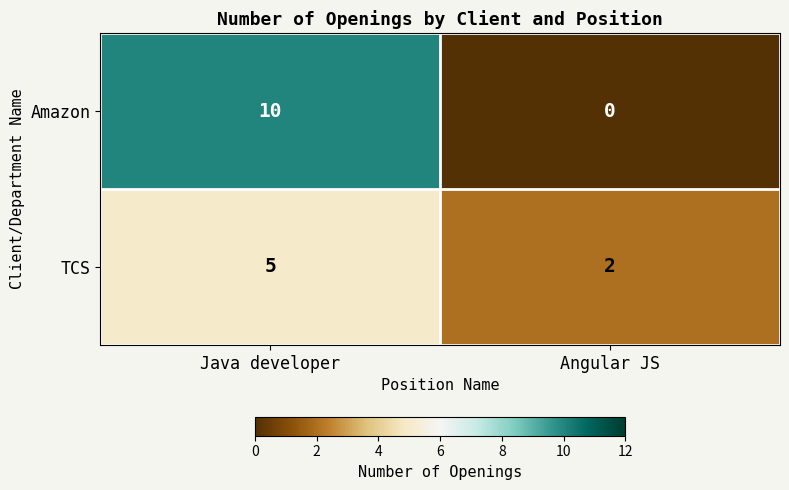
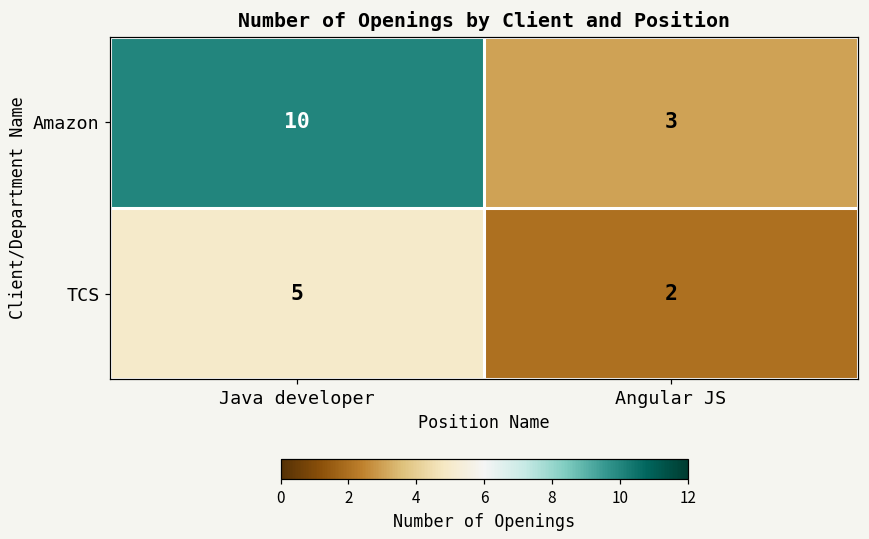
  {
    "Amazon": {
      "Java developer": 10,
-     "Angular JS": 0
+     "Angular JS": 3
    },
    "TCS": {
      "Java developer": 5,
      "Angular JS": 2
    }
  }
